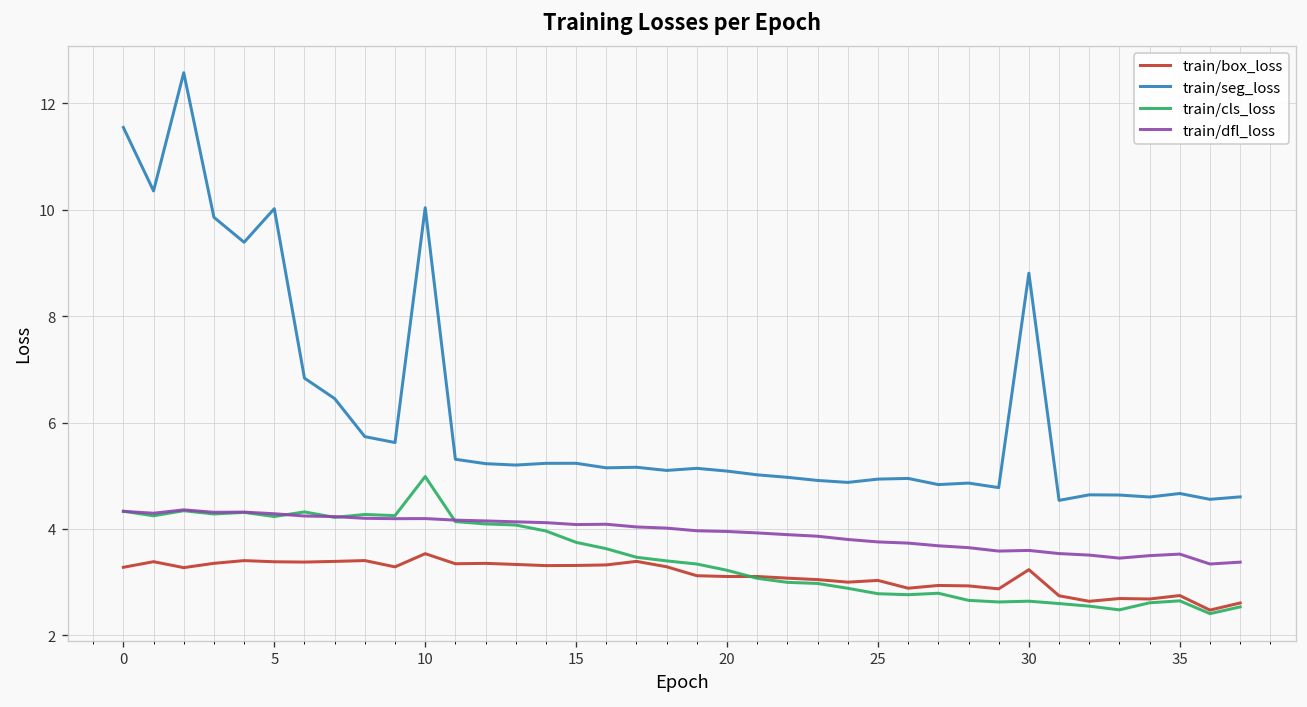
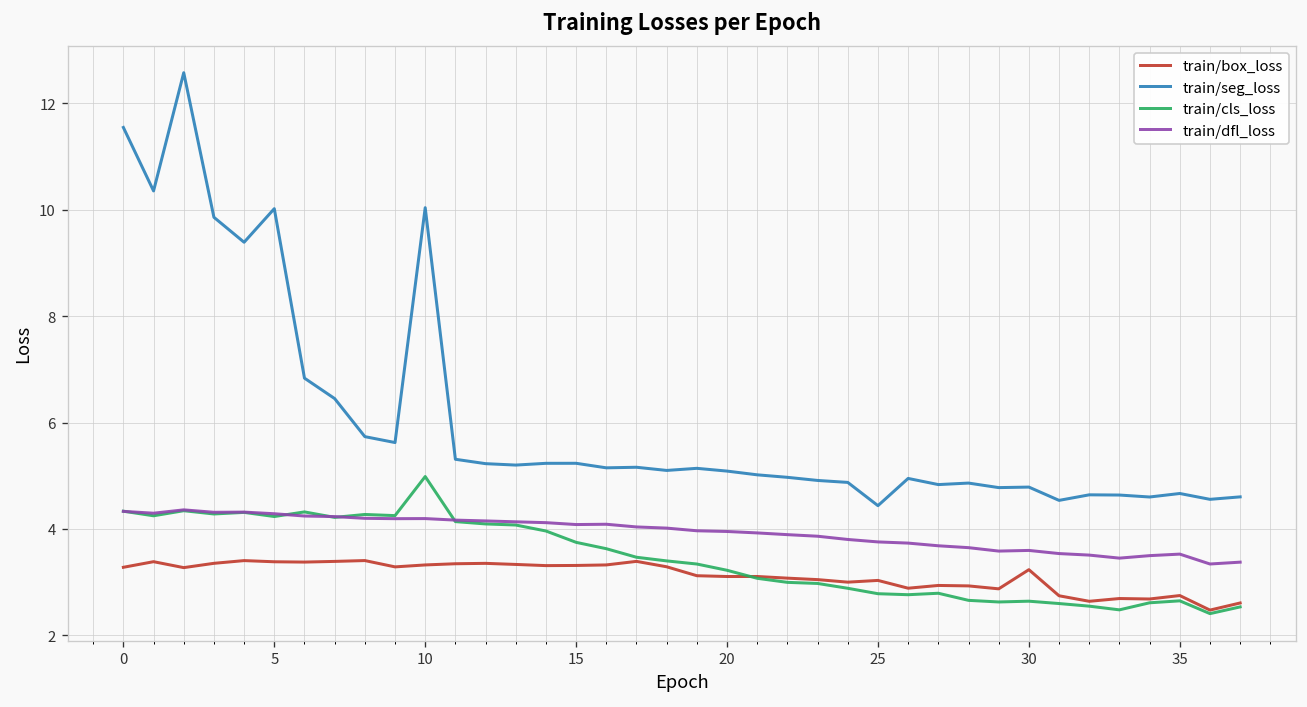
  {
    "train/box_loss": {
      "0": 3.3,
      "5": 3.4,
-     "10": 3.5,
+     "10": 3.3,
      "15": 3.3,
      "20": 3.1,
      "25": 3.0,
      "30": 3.2,
      "35": 2.7
    },
    "train/seg_loss": {
      "0": 11.5,
      "5": 10.0,
      "10": 10.0,
      "15": 5.2,
      "20": 5.1,
-     "25": 4.9,
-     "30": 8.8,
+     "25": 4.4,
+     "30": 4.8,
      "35": 4.7
    },
    "train/cls_loss": {
      "10": 5.0,
      "15": 3.7,
      "20": 3.2,
      "25": 2.8,
      "30": 2.6,
      "35": 2.6
    },
    "train/dfl_loss": {
      "10": 4.2,
      "15": 4.1,
      "20": 4.0,
      "25": 3.8,
      "30": 3.6,
      "35": 3.5
    }
  }
